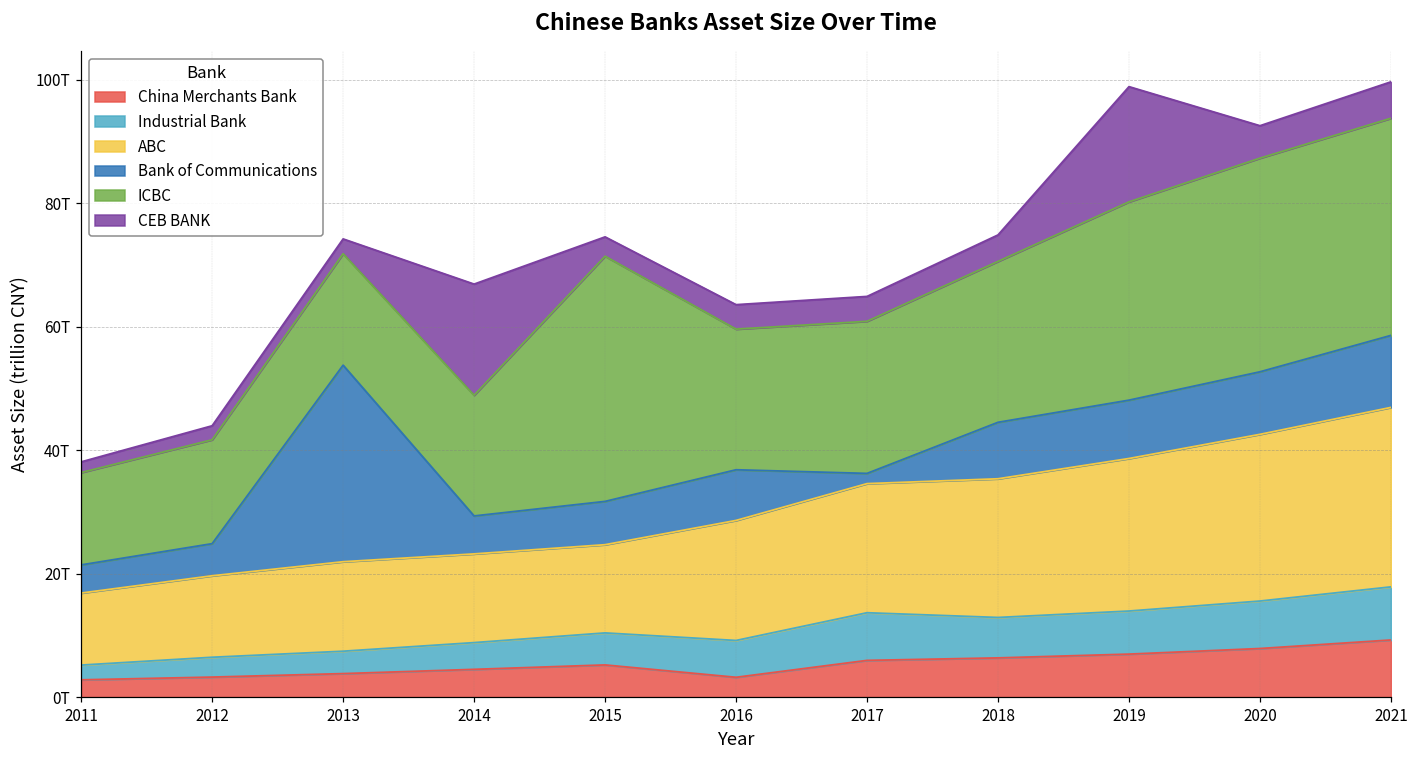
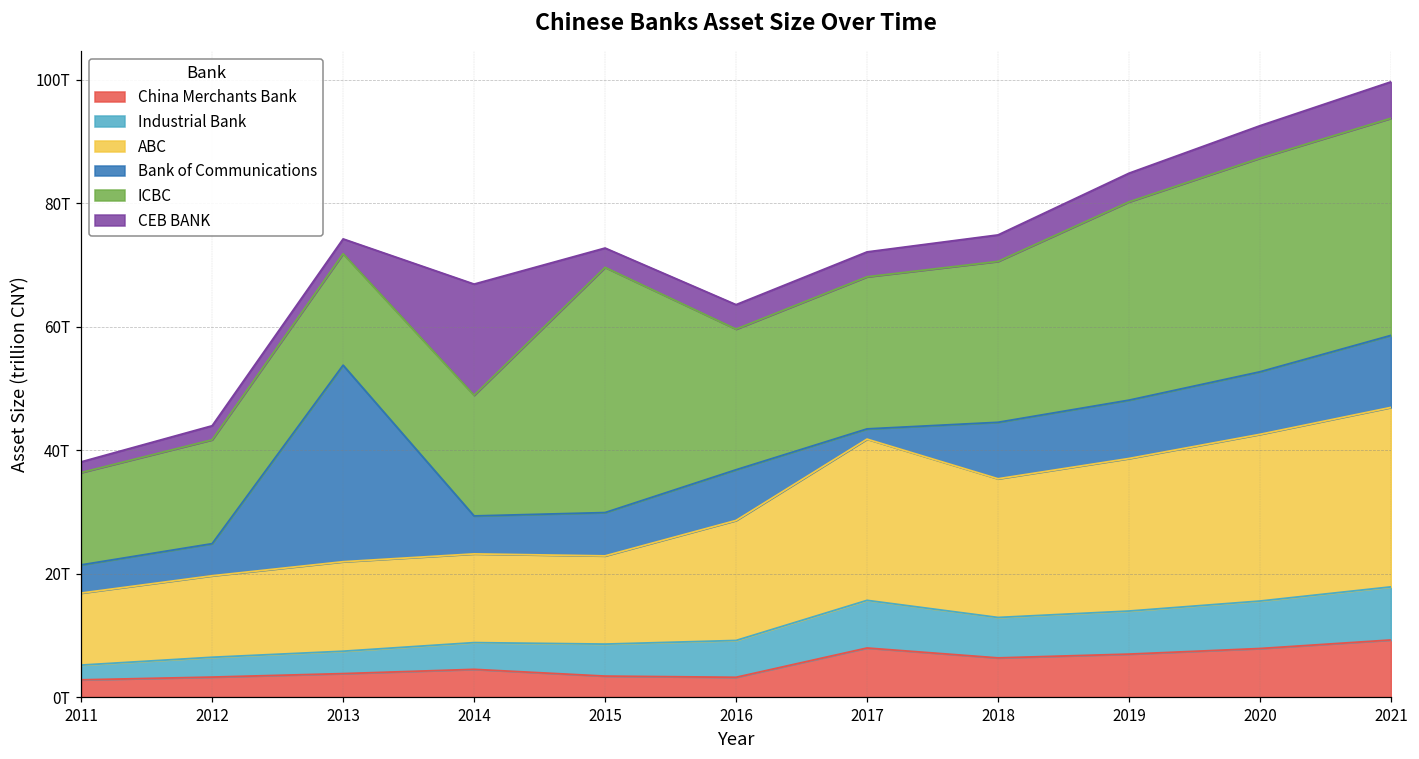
  {
    "China Merchants Bank": {
      "2011": "3T",
      "2012": "3T",
      "2013": "4T",
      "2014": "4T",
-     "2015": "5T",
+     "2015": "3T",
      "2016": "3T",
-     "2017": "6T",
+     "2017": "8T",
      "2018": "6T",
      "2019": "7T",
      "2020": "8T",
      "2021": "9T"
    },
    "Industrial Bank": {
      "2011": "2T",
      "2012": "3T",
      "2013": "4T",
      "2014": "4T",
      "2015": "5T",
      "2016": "6T",
      "2017": "8T",
      "2018": "7T",
      "2019": "7T",
      "2020": "8T",
      "2021": "9T"
    },
    "ABC": {
      "2011": "12T",
      "2012": "13T",
      "2013": "14T",
      "2014": "14T",
      "2015": "14T",
      "2016": "19T",
-     "2017": "21T",
+     "2017": "26T",
      "2018": "22T",
      "2019": "25T",
      "2020": "27T",
      "2021": "29T"
    },
    "Bank of Communications": {
      "2011": "5T",
      "2012": "5T",
      "2013": "32T",
      "2014": "6T",
      "2015": "7T",
      "2016": "8T",
      "2017": "2T",
      "2018": "9T",
      "2019": "9T",
      "2020": "10T",
      "2021": "12T"
    },
    "ICBC": {
      "2011": "15T",
      "2012": "17T",
      "2013": "18T",
      "2014": "20T",
      "2015": "40T",
      "2016": "23T",
      "2017": "25T",
      "2018": "26T",
      "2019": "32T",
      "2020": "35T",
      "2021": "35T"
    },
    "CEB BANK": {
      "2011": "2T",
      "2012": "2T",
      "2013": "2T",
      "2014": "18T",
      "2015": "3T",
      "2016": "4T",
      "2017": "4T",
      "2018": "4T",
-     "2019": "19T",
+     "2019": "5T",
      "2020": "5T",
      "2021": "6T"
    }
  }
